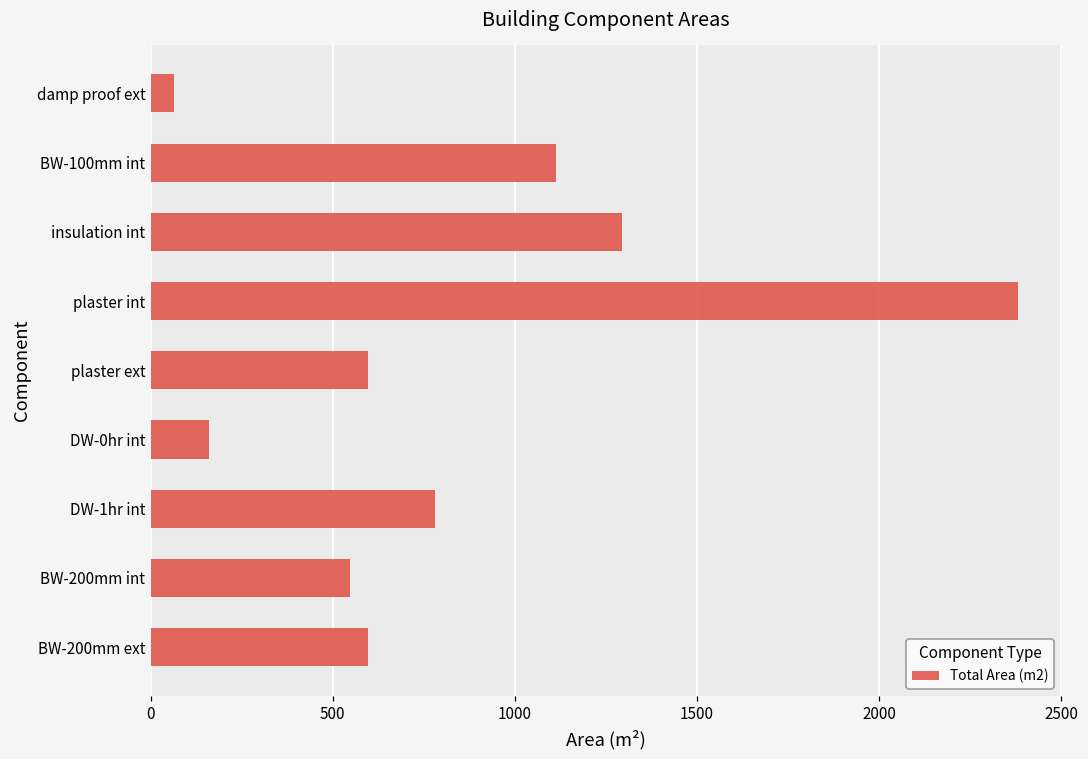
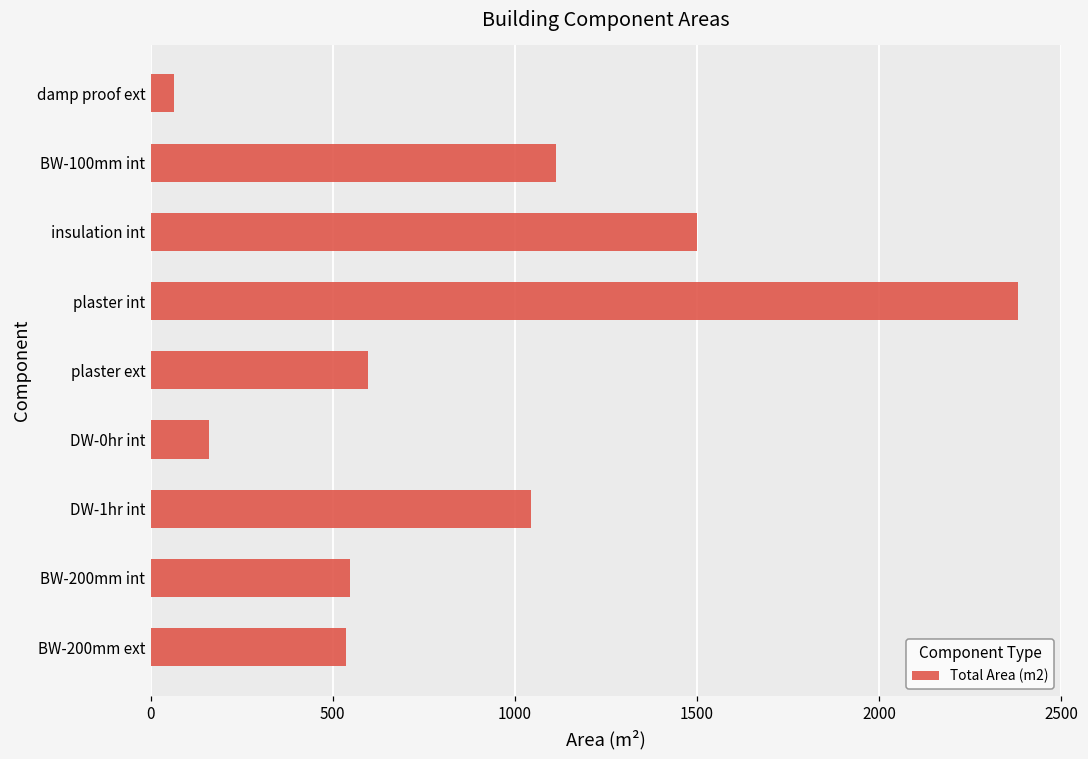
  {
    "damp proof ext": 60,
    "BW-100mm int": 1110,
-   "insulation int": 1300,
+   "insulation int": 1500,
    "plaster int": 2380,
    "plaster ext": 600,
    "DW-0hr int": 160,
-   "DW-1hr int": 780,
+   "DW-1hr int": 1050,
    "BW-200mm int": 550,
-   "BW-200mm ext": 600
+   "BW-200mm ext": 530
  }
